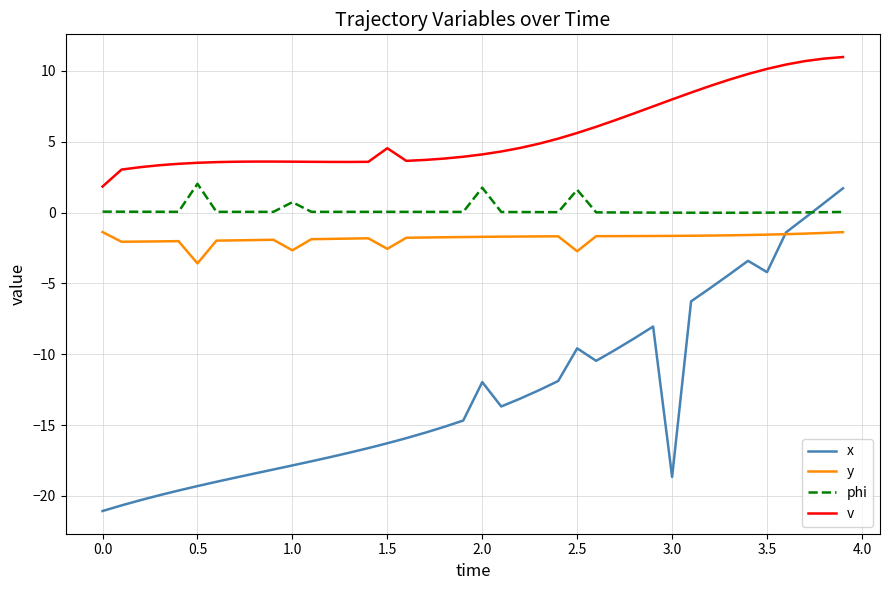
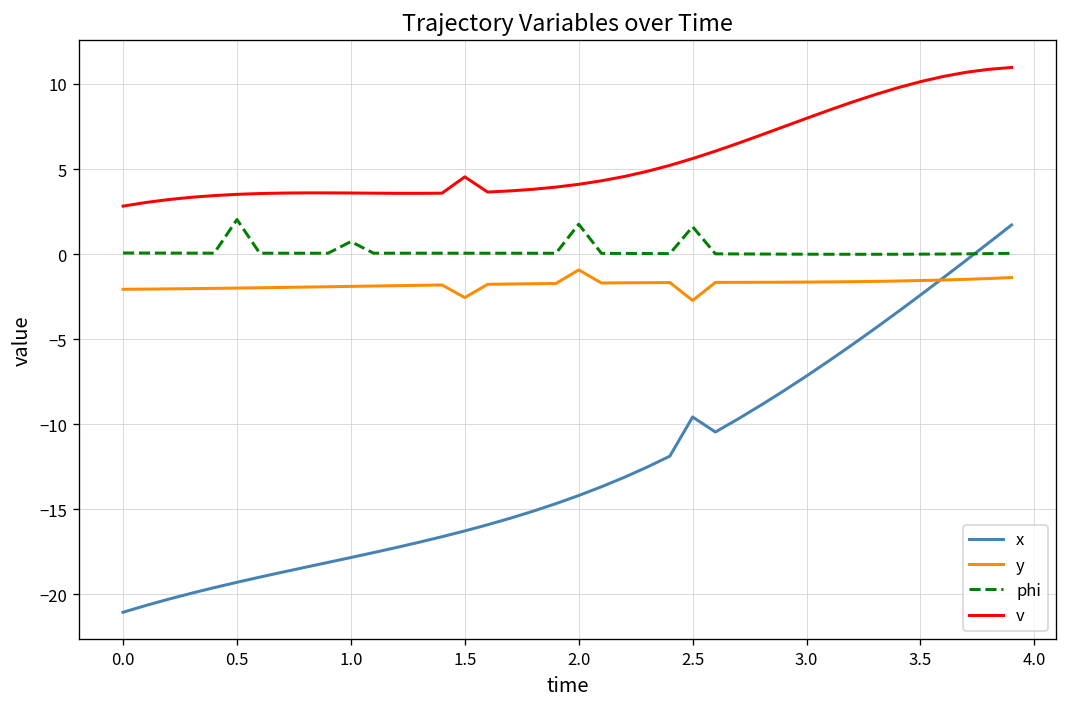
  {
    "x": {
      "0.0": -21.1,
      "0.5": -19.3,
      "1.0": -17.8,
      "1.5": -16.3,
-     "2.0": -12.0,
+     "2.0": -14.2,
      "2.5": -9.6,
-     "3.0": -18.7,
-     "3.5": -4.2
+     "3.0": -7.2,
+     "3.5": -2.4
    },
    "y": {
-     "0.0": -1.4,
-     "0.5": -3.6,
-     "1.0": -2.7,
+     "0.0": -2.1,
+     "0.5": -2.0,
+     "1.0": -1.9,
      "1.5": -2.6,
-     "2.0": -1.7,
+     "2.0": -0.9,
      "2.5": -2.7,
      "3.0": -1.6,
      "3.5": -1.6
    },
    "phi": {
      "0.0": 0.1,
      "0.5": 2.0,
      "1.0": 0.7,
      "1.5": 0.0,
      "2.0": 1.8,
      "2.5": 1.6,
      "3.0": 0.0,
      "3.5": 0.0
    },
    "v": {
-     "0.0": 1.8,
+     "0.0": 2.8,
      "0.5": 3.5,
      "1.0": 3.6,
      "1.5": 4.5,
      "2.0": 4.1,
      "2.5": 5.6,
      "3.0": 8.0,
      "3.5": 10.1
    }
  }
